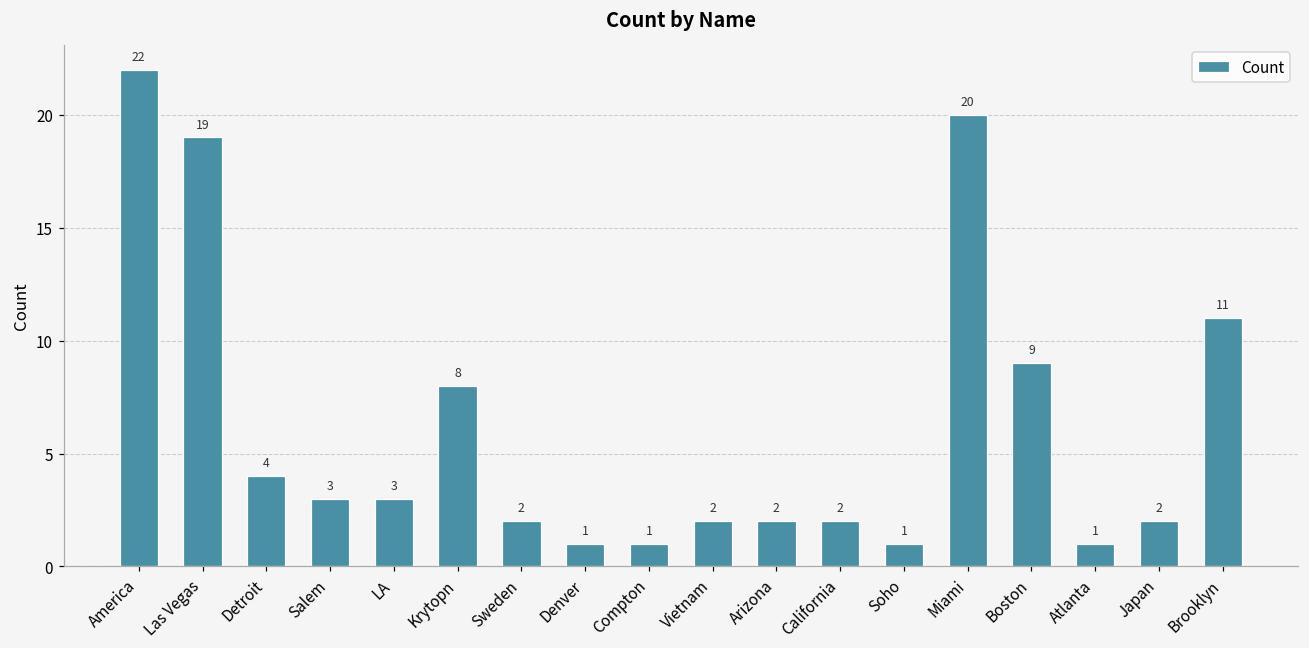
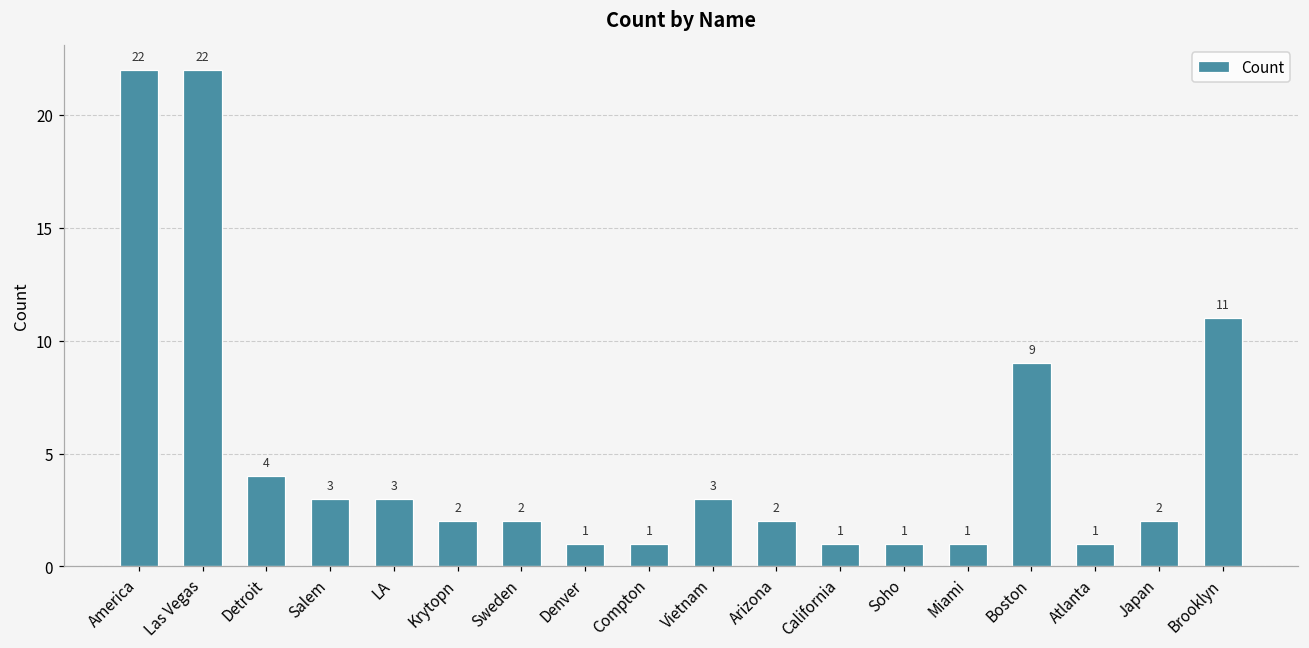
  {
    "America": 22,
-   "Las Vegas": 19,
+   "Las Vegas": 22,
    "Detroit": 4,
    "Salem": 3,
    "LA": 3,
-   "Krytopn": 8,
+   "Krytopn": 2,
    "Sweden": 2,
    "Denver": 1,
    "Compton": 1,
-   "Vietnam": 2,
+   "Vietnam": 3,
    "Arizona": 2,
-   "California": 2,
+   "California": 1,
    "Soho": 1,
-   "Miami": 20,
+   "Miami": 1,
    "Boston": 9,
    "Atlanta": 1,
    "Japan": 2,
    "Brooklyn": 11
  }
